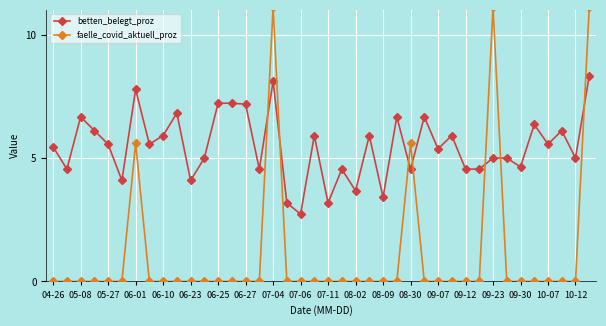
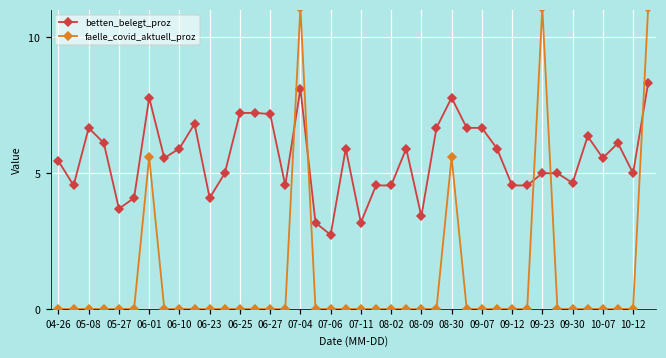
  {
    "betten_belegt_proz": {
      "04-26": 5.5,
      "05-08": 6.7,
-     "05-27": 5.6,
+     "05-27": 3.7,
      "06-01": 7.8,
      "06-10": 5.9,
      "06-23": 4.1,
      "06-25": 7.2,
      "06-27": 7.2,
      "07-04": 8.1,
      "07-06": 2.7,
      "07-11": 3.2,
-     "08-02": 3.7,
+     "08-02": 4.6,
      "08-09": 3.4,
-     "08-30": 4.5,
-     "09-07": 5.4,
+     "08-30": 7.8,
+     "09-07": 6.7,
      "09-12": 4.6,
      "09-23": 5.0,
      "09-30": 4.6,
      "10-07": 5.6,
      "10-12": 5.0
    },
    "faelle_covid_aktuell_proz": {
      "04-26": 0.0,
      "05-08": 0.0,
      "05-27": 0.0,
      "06-01": 5.6,
      "06-10": 0.0,
      "06-23": 0.0,
      "06-25": 0.0,
      "06-27": 0.0,
      "07-06": 0.0,
      "07-11": 0.0,
      "08-02": 0.0,
      "08-09": 0.0,
      "08-30": 5.6,
      "09-07": 0.0,
      "09-12": 0.0,
      "09-30": 0.0,
      "10-07": 0.0,
      "10-12": 0.0
    }
  }
